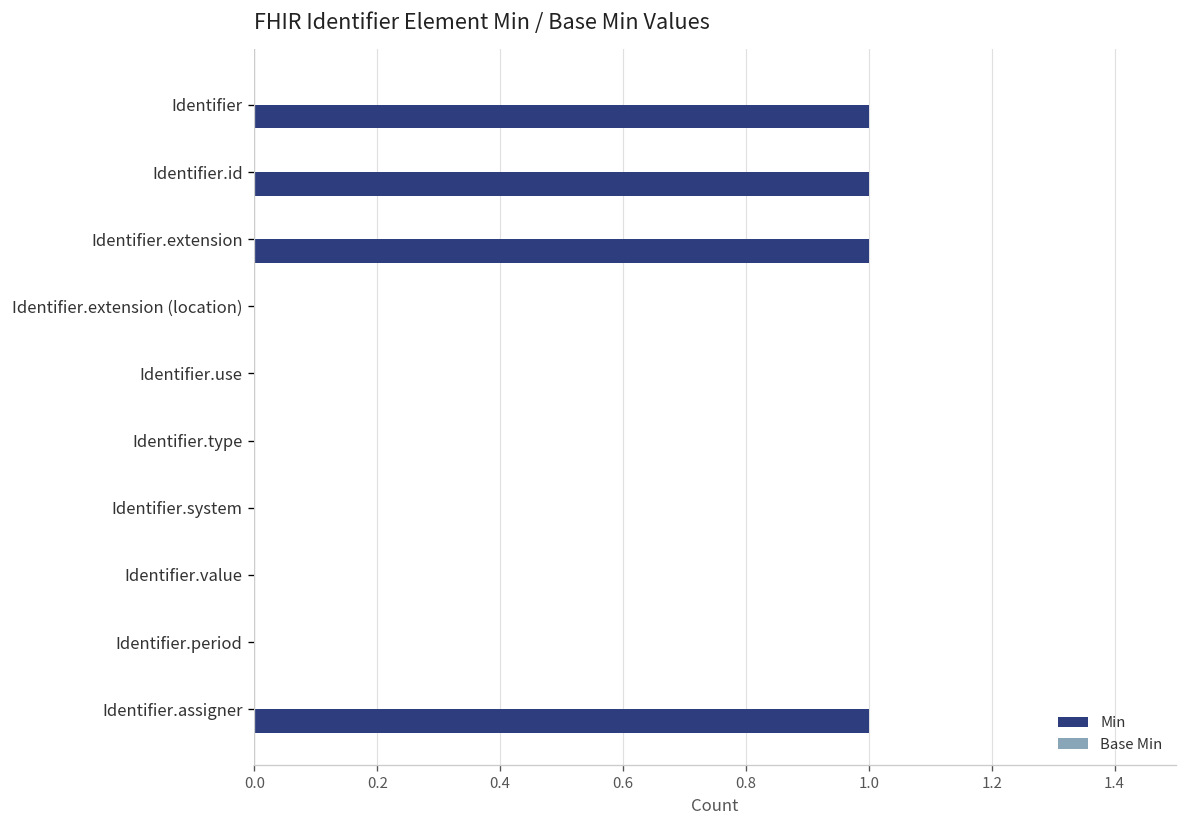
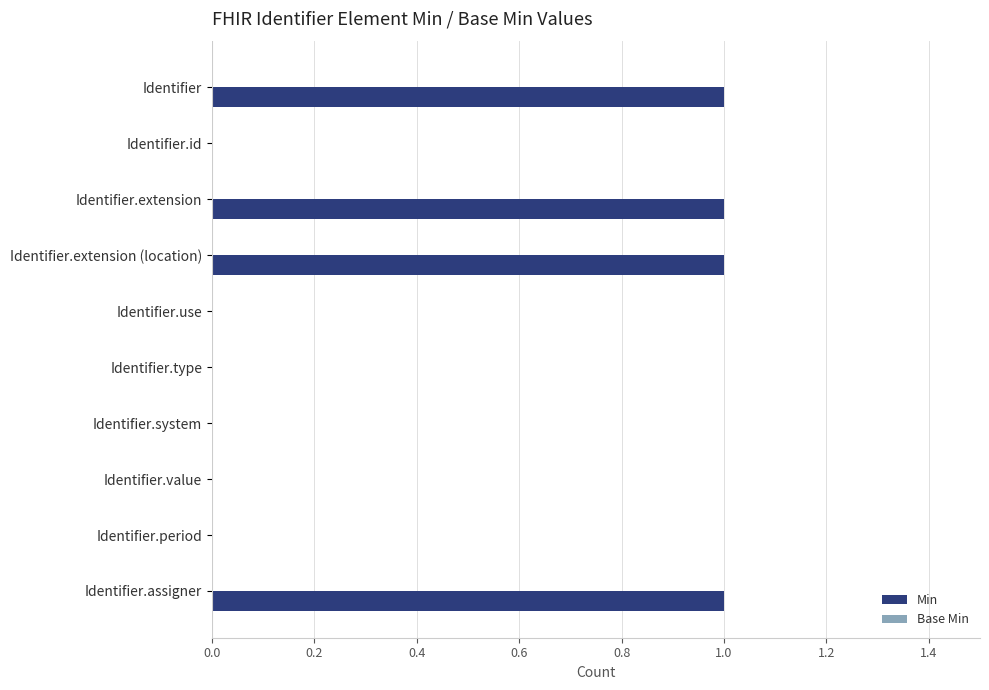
  {
    "Min": {
      "Identifier": 1,
-     "Identifier.id": 1,
+     "Identifier.id": 0,
      "Identifier.extension": 1,
-     "Identifier.extension (location)": 0,
+     "Identifier.extension (location)": 1,
      "Identifier.use": 0,
      "Identifier.type": 0,
      "Identifier.system": 0,
      "Identifier.value": 0,
      "Identifier.period": 0,
      "Identifier.assigner": 1
    },
    "Base Min": {
      "Identifier": 0,
      "Identifier.id": 0,
      "Identifier.extension": 0,
      "Identifier.extension (location)": 0,
      "Identifier.use": 0,
      "Identifier.type": 0,
      "Identifier.system": 0,
      "Identifier.value": 0,
      "Identifier.period": 0,
      "Identifier.assigner": 0
    }
  }
